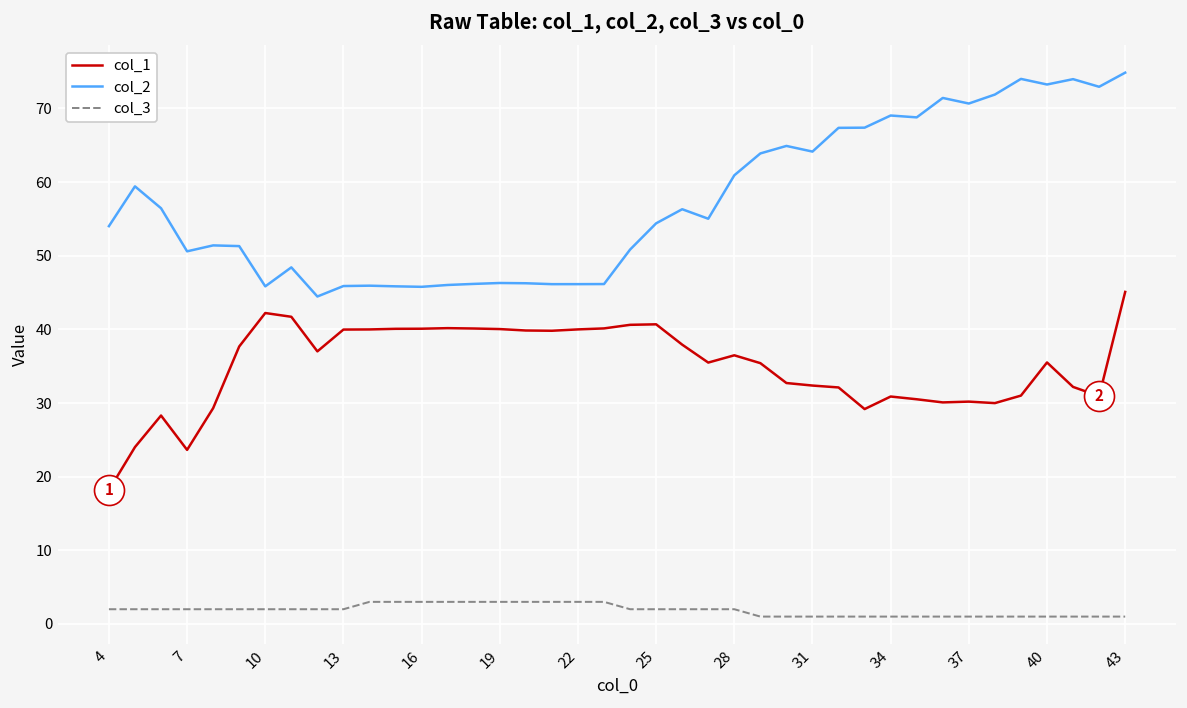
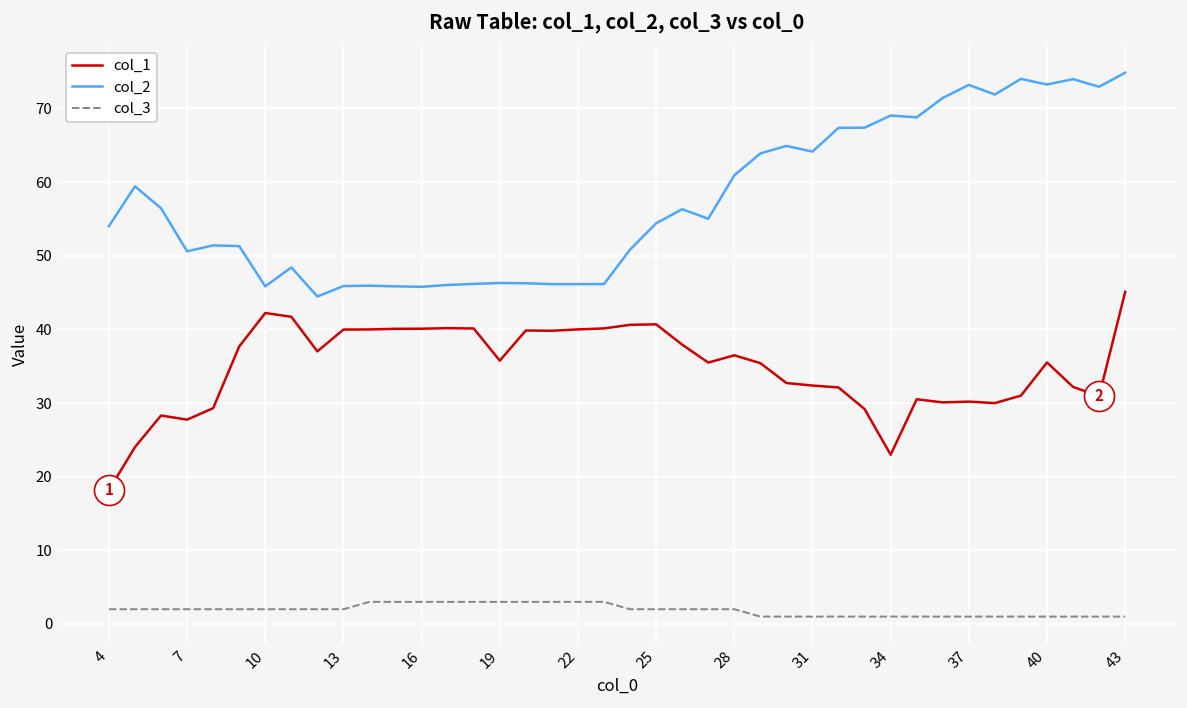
  {
    "col_1": {
-     "7": 24,
+     "7": 28,
      "10": 42,
      "13": 40,
      "16": 40,
-     "19": 40,
+     "19": 36,
      "22": 40,
      "25": 41,
      "28": 36,
      "31": 32,
-     "34": 31,
+     "34": 23,
      "37": 30,
      "40": 36,
      "43": 45
    },
    "col_2": {
      "4": 54,
      "7": 51,
      "10": 46,
      "13": 46,
      "16": 46,
      "19": 46,
      "22": 46,
      "25": 54,
      "28": 61,
      "31": 64,
      "34": 69,
-     "37": 71,
+     "37": 73,
      "40": 73,
      "43": 75
    },
    "col_3": {
      "4": 2,
      "7": 2,
      "10": 2,
      "13": 2,
      "16": 3,
      "19": 3,
      "22": 3,
      "25": 2,
      "28": 2,
      "31": 1,
      "34": 1,
      "37": 1,
      "40": 1,
      "43": 1
    }
  }
